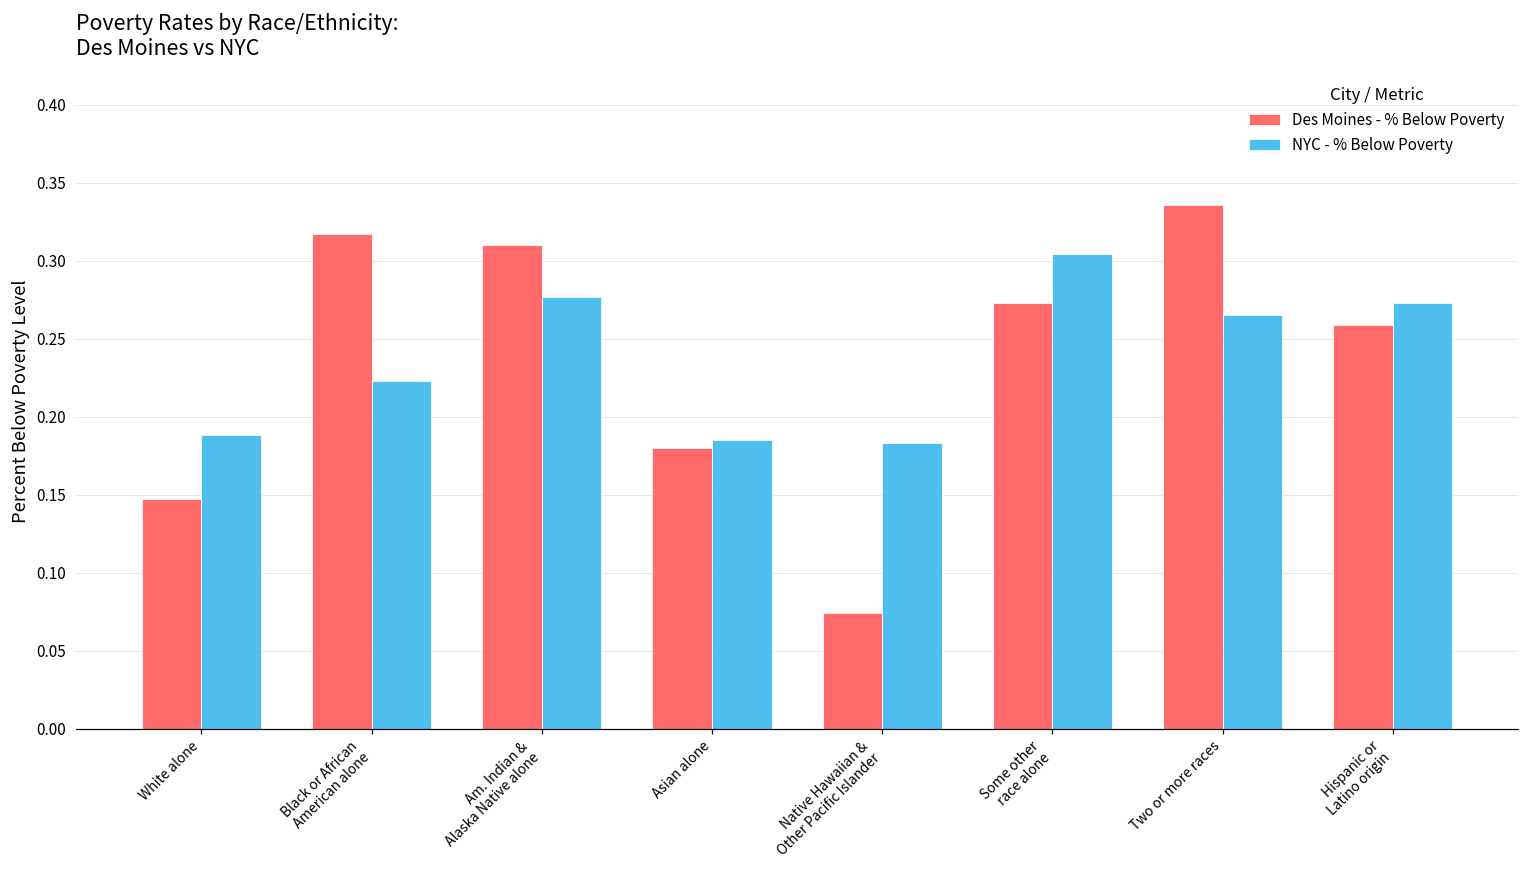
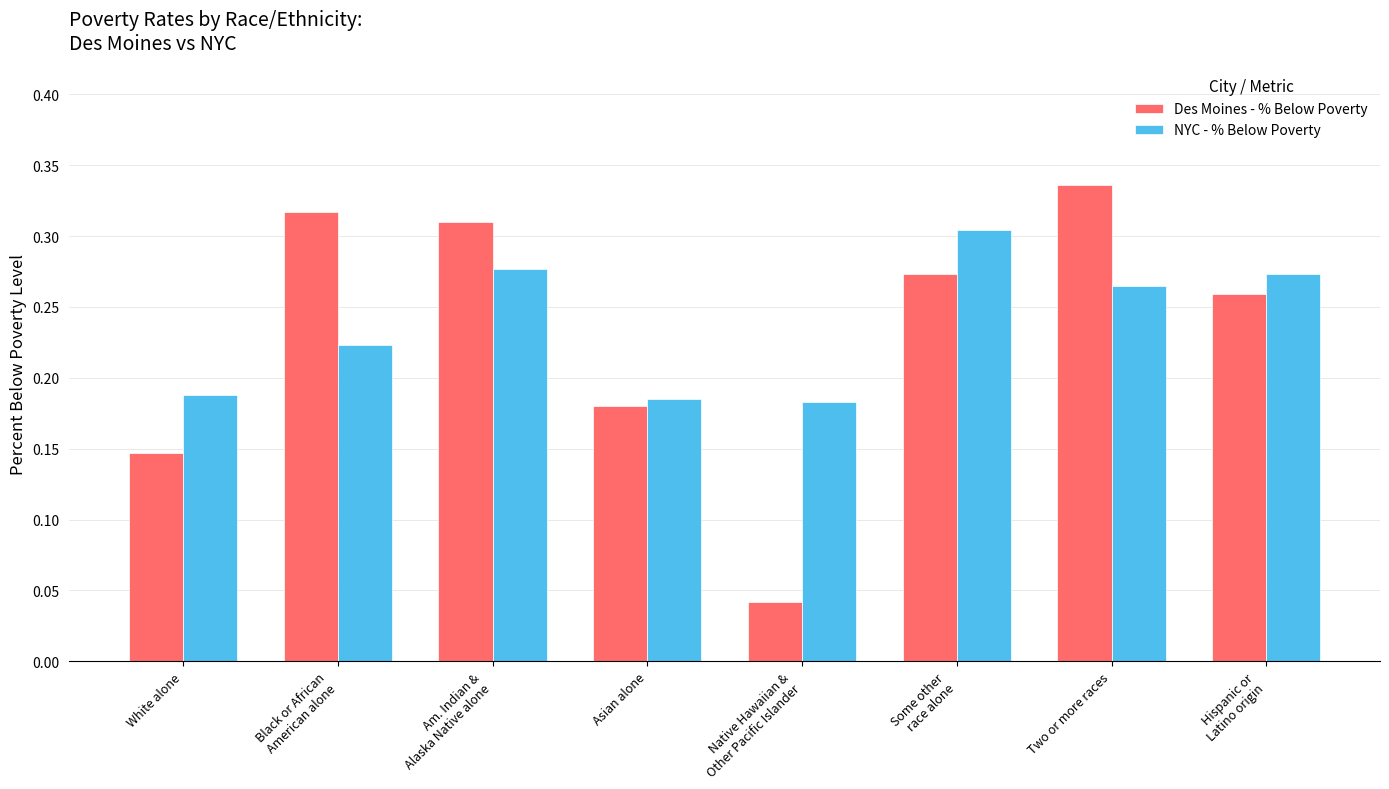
  {
    "Des Moines - % Below Poverty": {
      "White alone": 0.147,
      "Black or African American alone": 0.317,
      "Am. Indian & Alaska Native alone": 0.310,
      "Asian alone": 0.180,
-     "Native Hawaiian & Other Pacific Islander": 0.074,
+     "Native Hawaiian & Other Pacific Islander": 0.042,
      "Some other race alone": 0.273,
      "Two or more races": 0.336,
      "Hispanic or Latino origin": 0.259
    },
    "NYC - % Below Poverty": {
      "White alone": 0.188,
      "Black or African American alone": 0.223,
      "Am. Indian & Alaska Native alone": 0.277,
      "Asian alone": 0.185,
      "Native Hawaiian & Other Pacific Islander": 0.183,
      "Some other race alone": 0.304,
      "Two or more races": 0.265,
      "Hispanic or Latino origin": 0.273
    }
  }
